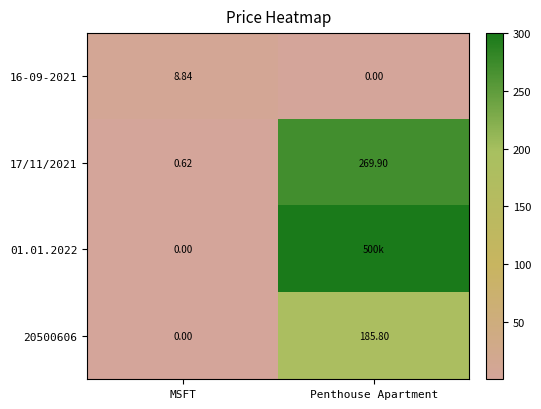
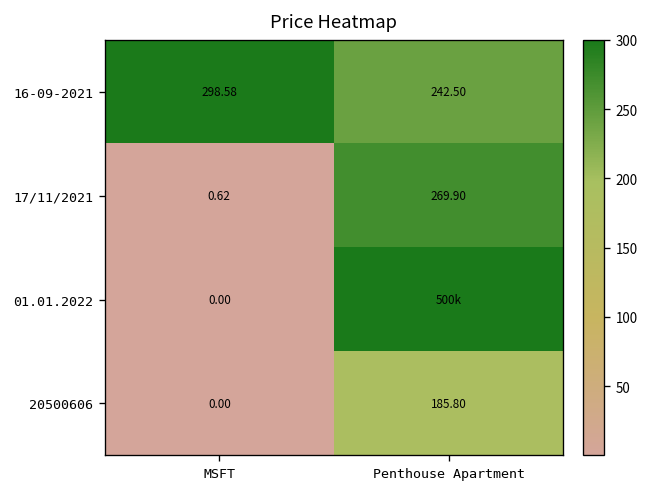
  {
    "16-09-2021": {
-     "MSFT": "8.84",
-     "Penthouse Apartment": "0.00"
+     "MSFT": "298.58",
+     "Penthouse Apartment": "242.50"
    },
    "17/11/2021": {
      "MSFT": "0.62",
      "Penthouse Apartment": "269.90"
    },
    "01.01.2022": {
      "MSFT": "0.00",
      "Penthouse Apartment": "500k"
    },
    "20500606": {
      "MSFT": "0.00",
      "Penthouse Apartment": "185.80"
    }
  }
